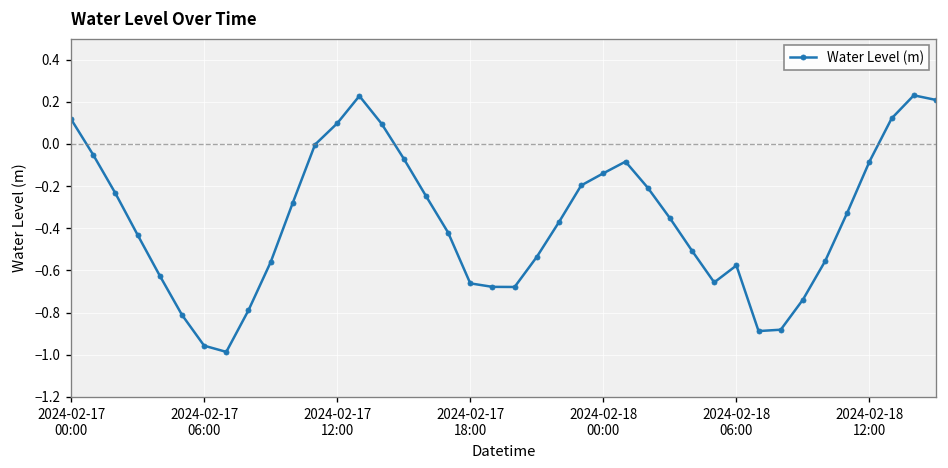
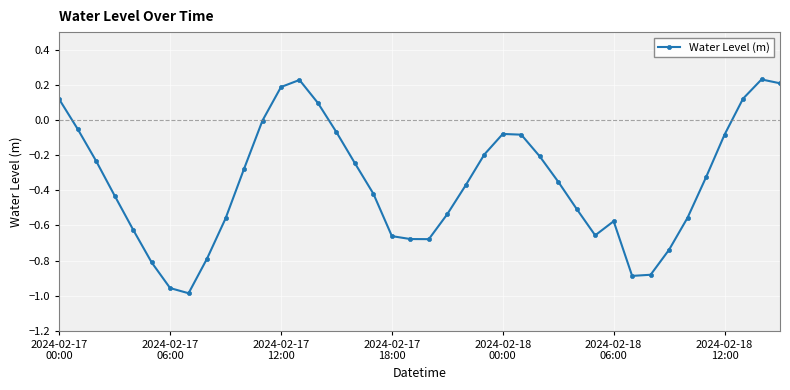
  {
    "2024-02-17 00:00": 0.12,
    "2024-02-17 06:00": -0.96,
-   "2024-02-17 12:00": 0.10,
+   "2024-02-17 12:00": 0.19,
    "2024-02-17 18:00": -0.66,
-   "2024-02-18 00:00": -0.14,
+   "2024-02-18 00:00": -0.08,
    "2024-02-18 06:00": -0.58,
    "2024-02-18 12:00": -0.08
  }
